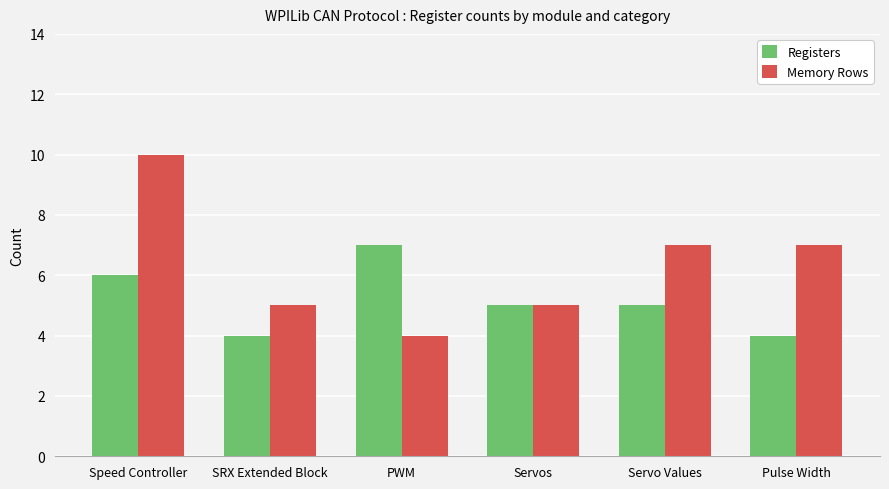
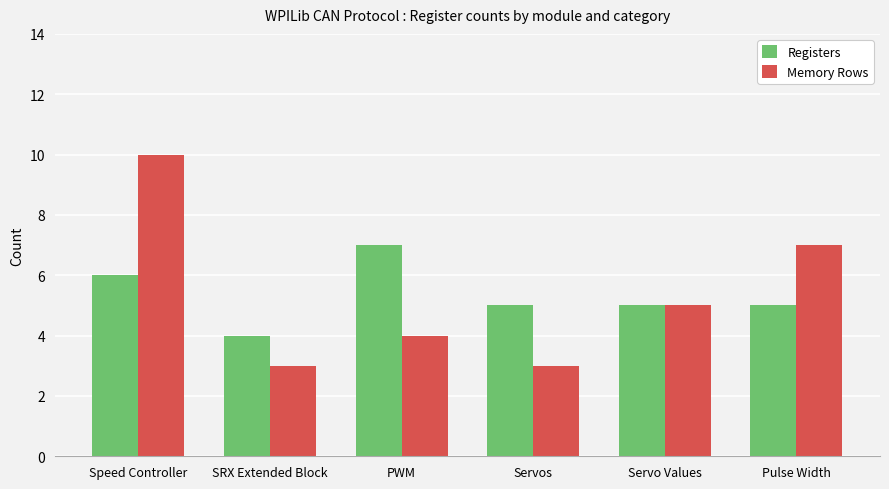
  {
    "Registers": {
      "Speed Controller": 6,
      "SRX Extended Block": 4,
      "PWM": 7,
      "Servos": 5,
      "Servo Values": 5,
-     "Pulse Width": 4
+     "Pulse Width": 5
    },
    "Memory Rows": {
      "Speed Controller": 10,
-     "SRX Extended Block": 5,
+     "SRX Extended Block": 3,
      "PWM": 4,
-     "Servos": 5,
-     "Servo Values": 7,
+     "Servos": 3,
+     "Servo Values": 5,
      "Pulse Width": 7
    }
  }
